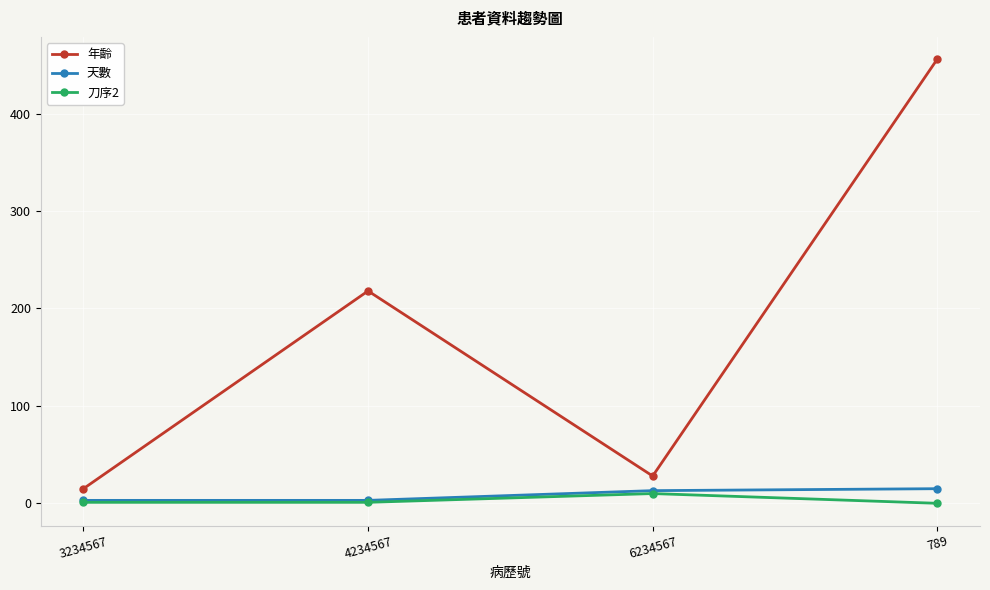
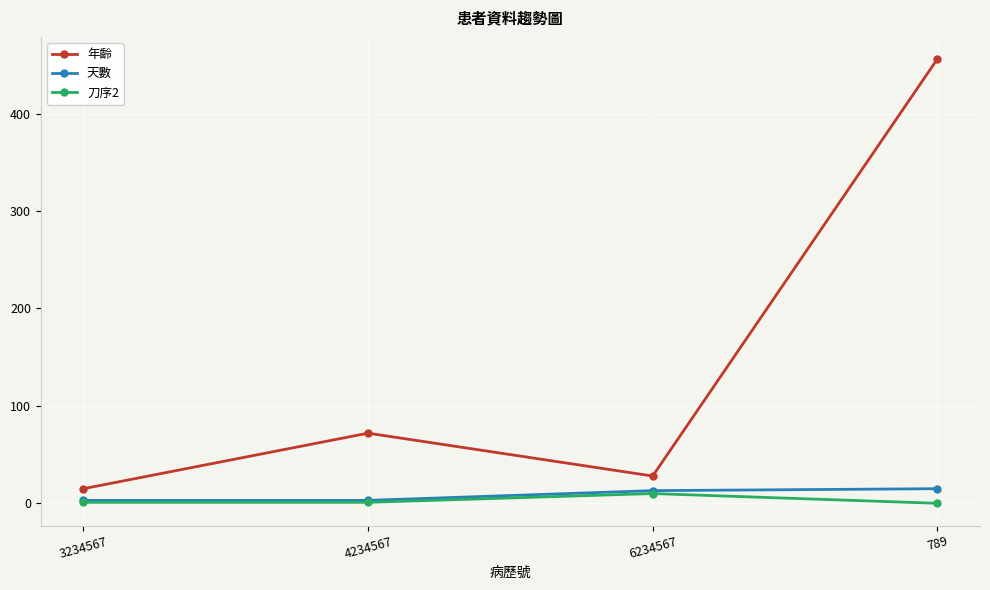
  {
    "年齡": {
      "3234567": 20,
-     "4234567": 220,
+     "4234567": 70,
      "6234567": 30,
      "789": 460
    },
    "天數": {
      "6234567": 10,
      "789": 20
    },
    "刀序2": {
      "6234567": 10,
      "789": 0
    }
  }
